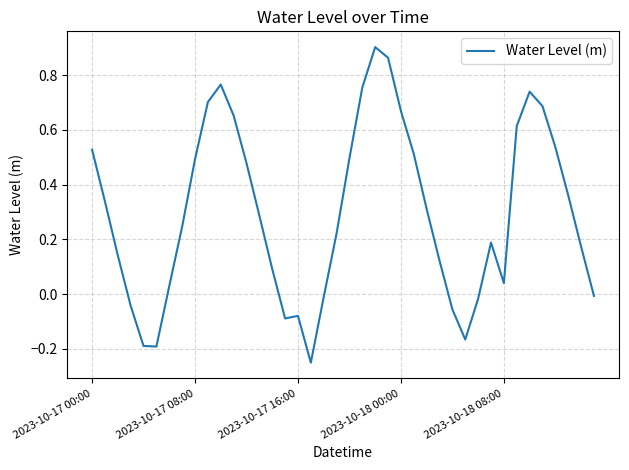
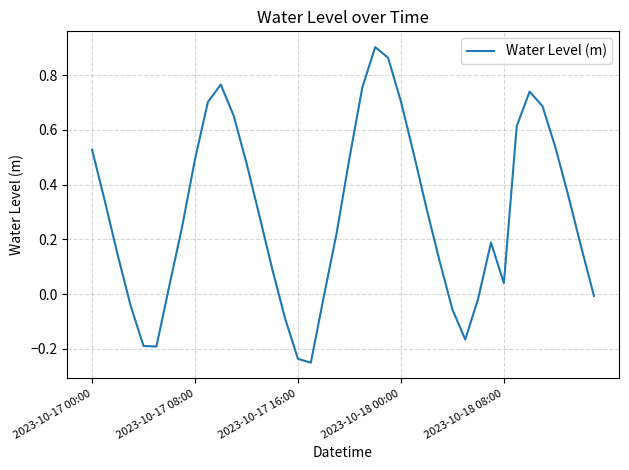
  {
    "2023-10-17 00:00": 0.53,
    "2023-10-17 08:00": 0.49,
-   "2023-10-17 16:00": -0.08,
-   "2023-10-18 00:00": 0.67,
+   "2023-10-17 16:00": -0.24,
+   "2023-10-18 00:00": 0.70,
    "2023-10-18 08:00": 0.04
  }
